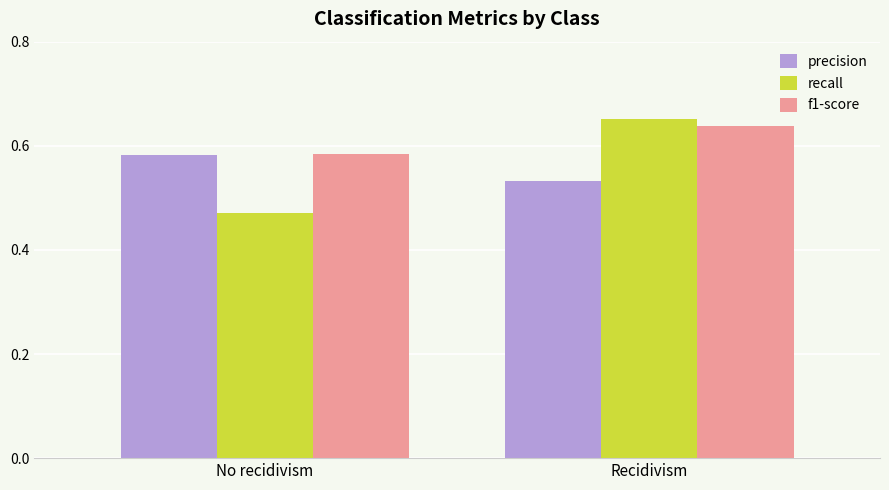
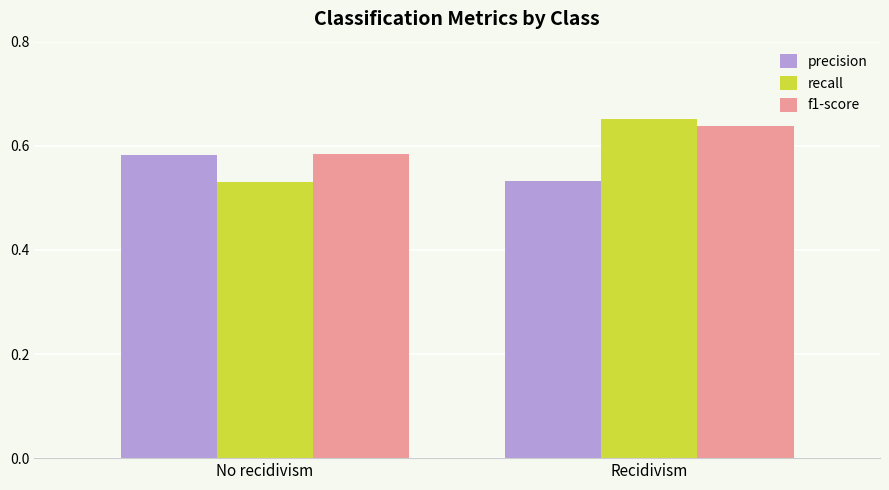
  {
    "precision": {
      "No recidivism": 0.58,
      "Recidivism": 0.53
    },
    "recall": {
-     "No recidivism": 0.47,
+     "No recidivism": 0.53,
      "Recidivism": 0.65
    },
    "f1-score": {
      "No recidivism": 0.58,
      "Recidivism": 0.64
    }
  }
